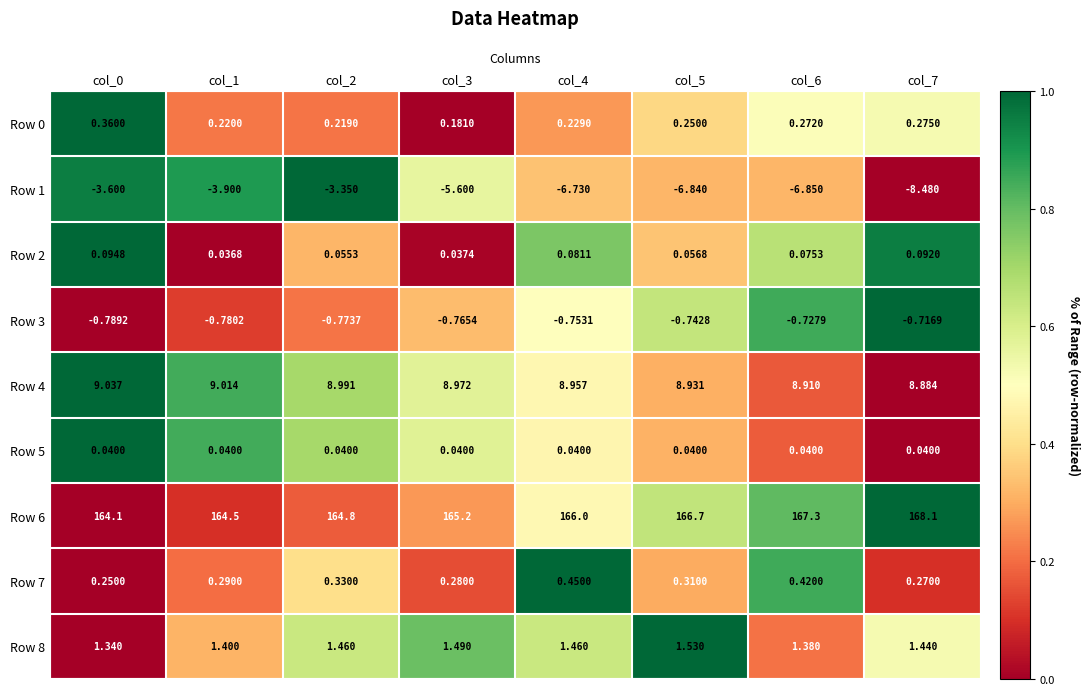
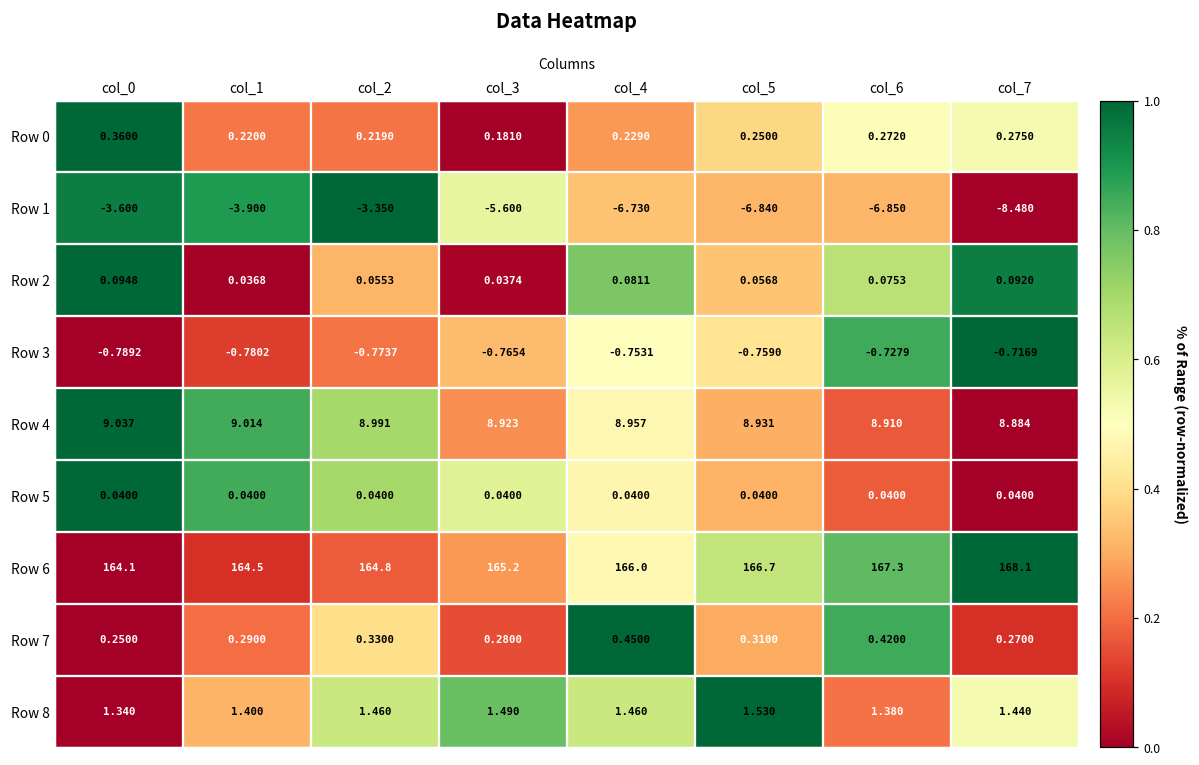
  {
    "Row 0": {
      "col_0": 0.3600,
      "col_1": 0.2200,
      "col_2": 0.2190,
      "col_3": 0.1810,
      "col_4": 0.2290,
      "col_5": 0.2500,
      "col_6": 0.2720,
      "col_7": 0.2750
    },
    "Row 1": {
      "col_0": -3.600,
      "col_1": -3.900,
      "col_2": -3.350,
      "col_3": -5.600,
      "col_4": -6.730,
      "col_5": -6.840,
      "col_6": -6.850,
      "col_7": -8.480
    },
    "Row 2": {
      "col_0": 0.0948,
      "col_1": 0.0368,
      "col_2": 0.0553,
      "col_3": 0.0374,
      "col_4": 0.0811,
      "col_5": 0.0568,
      "col_6": 0.0753,
      "col_7": 0.0920
    },
    "Row 3": {
      "col_0": -0.7892,
      "col_1": -0.7802,
      "col_2": -0.7737,
      "col_3": -0.7654,
      "col_4": -0.7531,
-     "col_5": -0.7428,
+     "col_5": -0.7590,
      "col_6": -0.7279,
      "col_7": -0.7169
    },
    "Row 4": {
      "col_0": 9.037,
      "col_1": 9.014,
      "col_2": 8.991,
-     "col_3": 8.972,
+     "col_3": 8.923,
      "col_4": 8.957,
      "col_5": 8.931,
      "col_6": 8.910,
      "col_7": 8.884
    },
    "Row 5": {
      "col_0": 0.0400,
      "col_1": 0.0400,
      "col_2": 0.0400,
      "col_3": 0.0400,
      "col_4": 0.0400,
      "col_5": 0.0400,
      "col_6": 0.0400,
      "col_7": 0.0400
    },
    "Row 6": {
      "col_0": 164.1,
      "col_1": 164.5,
      "col_2": 164.8,
      "col_3": 165.2,
      "col_4": 166.0,
      "col_5": 166.7,
      "col_6": 167.3,
      "col_7": 168.1
    },
    "Row 7": {
      "col_0": 0.2500,
      "col_1": 0.2900,
      "col_2": 0.3300,
      "col_3": 0.2800,
      "col_4": 0.4500,
      "col_5": 0.3100,
      "col_6": 0.4200,
      "col_7": 0.2700
    },
    "Row 8": {
      "col_0": 1.340,
      "col_1": 1.400,
      "col_2": 1.460,
      "col_3": 1.490,
      "col_4": 1.460,
      "col_5": 1.530,
      "col_6": 1.380,
      "col_7": 1.440
    }
  }
